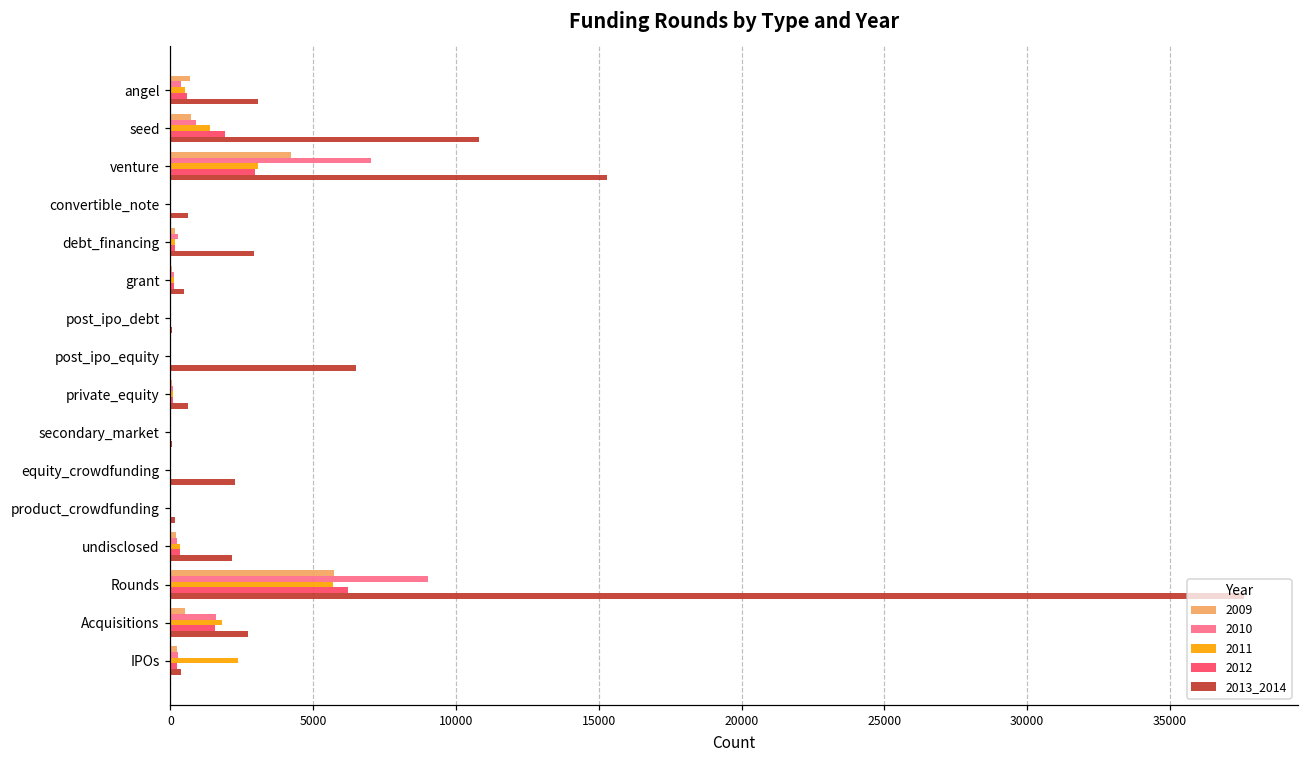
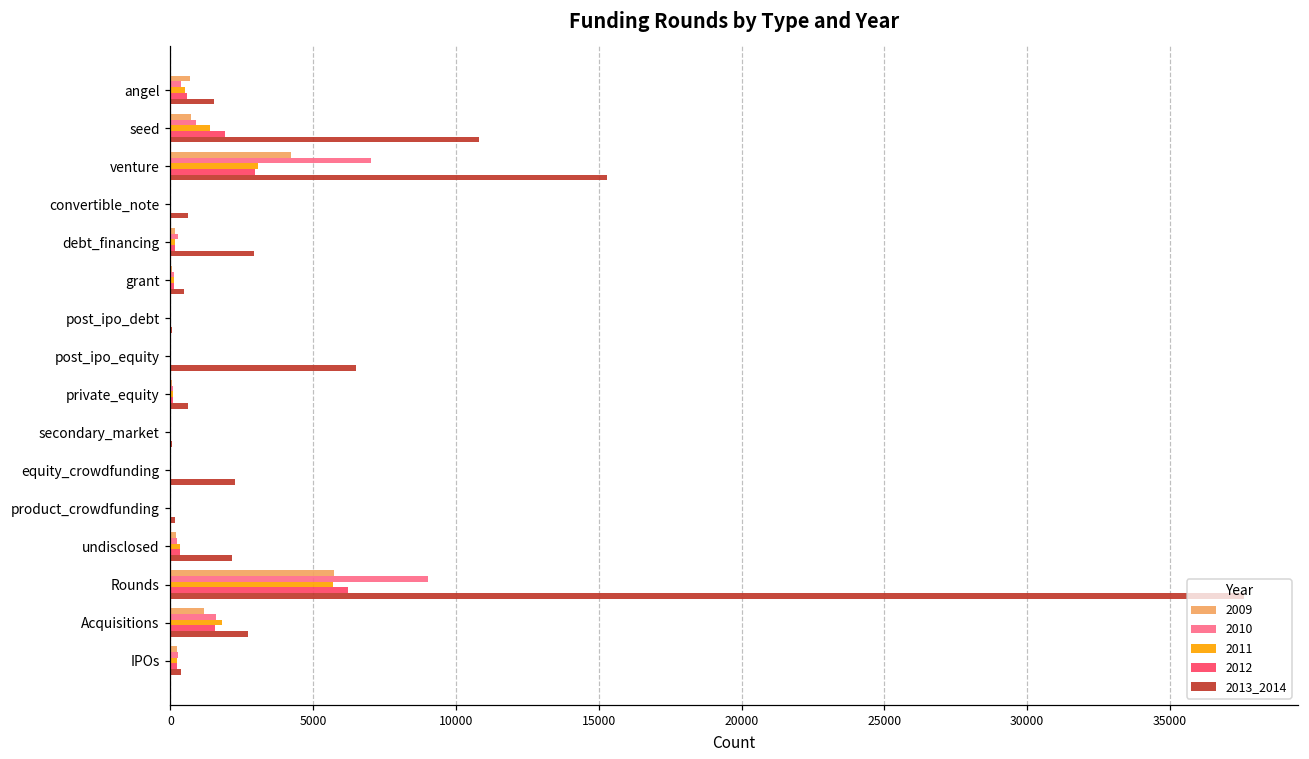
  {
    "2009": {
      "angel": 700,
      "seed": 700,
      "venture": 4200,
      "debt_financing": 200,
      "equity_crowdfunding": 0,
      "product_crowdfunding": 0,
      "undisclosed": 200,
      "Rounds": 5700,
-     "Acquisitions": 500,
+     "Acquisitions": 1200,
      "IPOs": 200
    },
    "2011": {
      "angel": 500,
      "seed": 1400,
      "venture": 3100,
      "debt_financing": 200,
      "grant": 100,
      "post_ipo_debt": 0,
      "equity_crowdfunding": 0,
      "undisclosed": 300,
      "Rounds": 5700,
      "Acquisitions": 1800,
-     "IPOs": 2400
+     "IPOs": 200
    },
    "2013_2014": {
-     "angel": 3100,
+     "angel": 1500,
      "seed": 10800,
      "venture": 15300,
      "convertible_note": 600,
      "debt_financing": 2900,
      "grant": 500,
      "post_ipo_equity": 6500,
      "private_equity": 600,
      "equity_crowdfunding": 2300,
      "product_crowdfunding": 200,
      "undisclosed": 2200,
      "Acquisitions": 2700,
      "IPOs": 400
    }
  }
